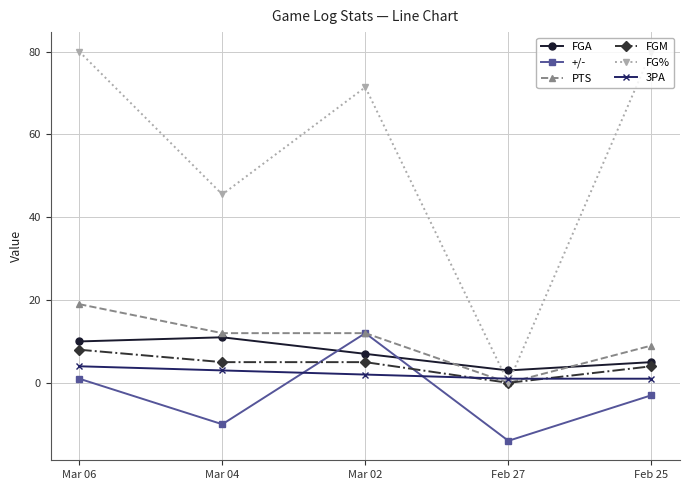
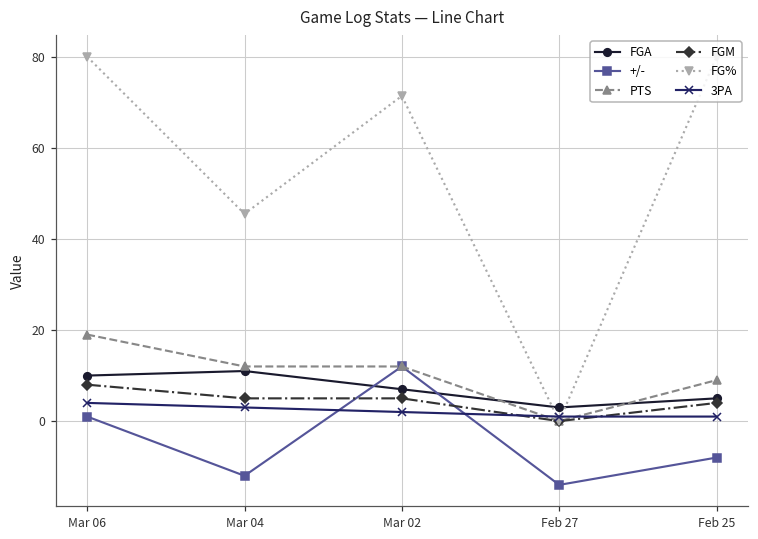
  {
    "+/-": {
      "Mar 06": 1,
-     "Mar 04": -10,
+     "Mar 04": -12,
      "Feb 27": -14,
-     "Feb 25": -3
+     "Feb 25": -8
    }
  }
